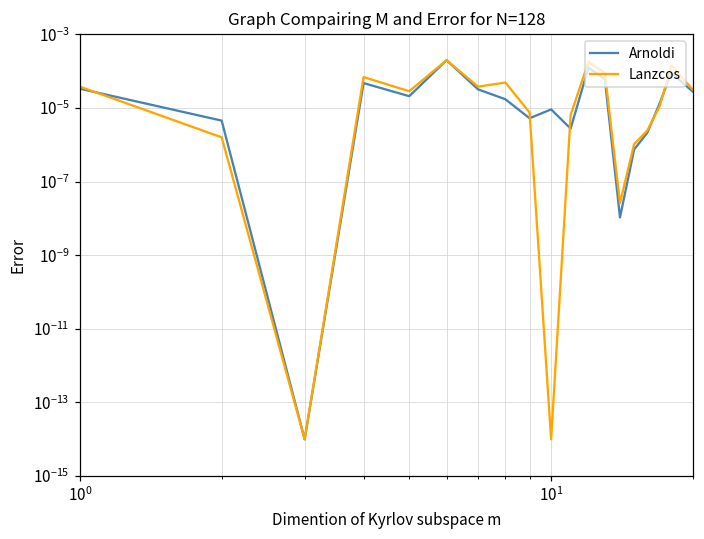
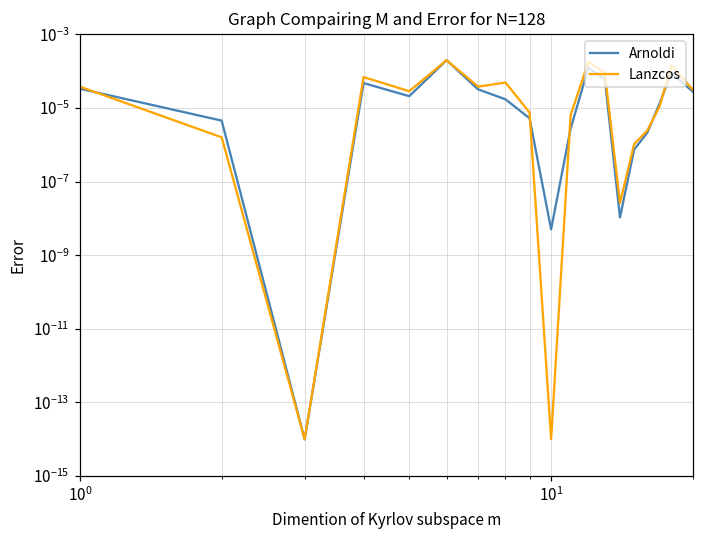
  {
    "Arnoldi": {
-     "10^1": 0.000009
+     "10^1": 0.000000005
    },
    "Lanzcos": {
      "10^1": 0.000000000000
    }
  }
